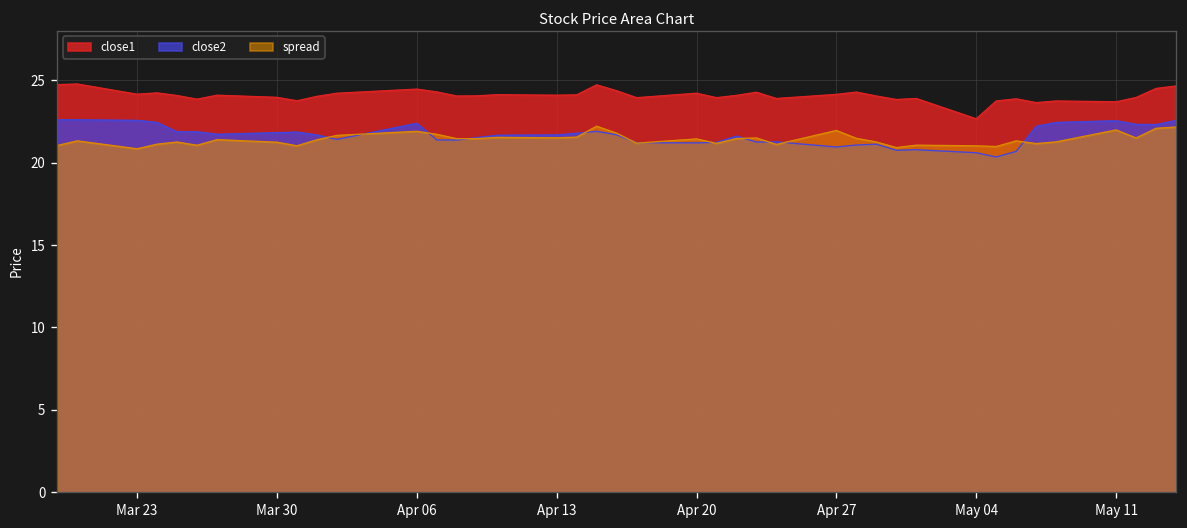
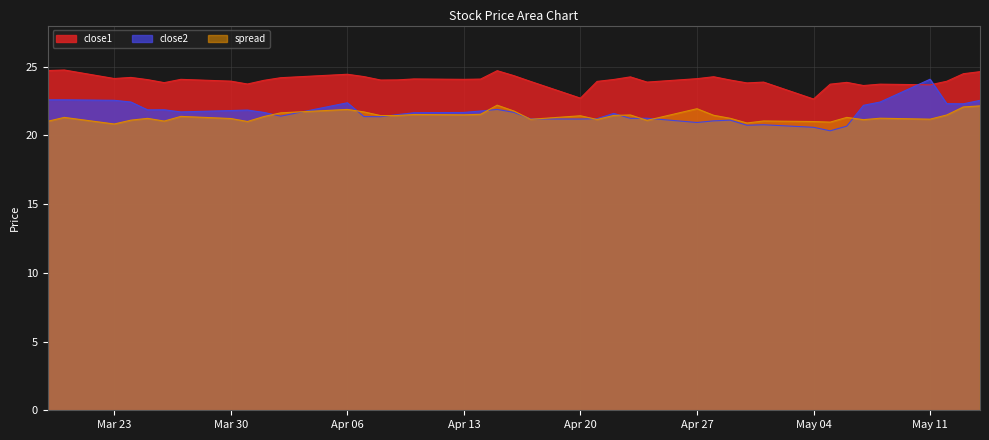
  {
    "close1": {
      "Mar 23": 24.1,
      "Mar 30": 24.0,
      "Apr 06": 24.5,
      "Apr 13": 24.1,
-     "Apr 20": 24.2,
+     "Apr 20": 22.7,
      "Apr 27": 24.1,
      "May 04": 22.7,
      "May 11": 23.7
    },
    "close2": {
      "Mar 23": 22.6,
      "Mar 30": 21.8,
      "Apr 06": 22.4,
      "Apr 20": 21.2,
      "Apr 27": 20.9,
      "May 04": 20.6,
-     "May 11": 22.5
+     "May 11": 24.1
    },
    "spread": {
      "Mar 23": 20.8,
      "Mar 30": 21.2,
      "Apr 06": 21.9,
      "Apr 20": 21.4,
      "Apr 27": 21.9,
      "May 04": 21.0,
-     "May 11": 22.0
+     "May 11": 21.2
    }
  }
